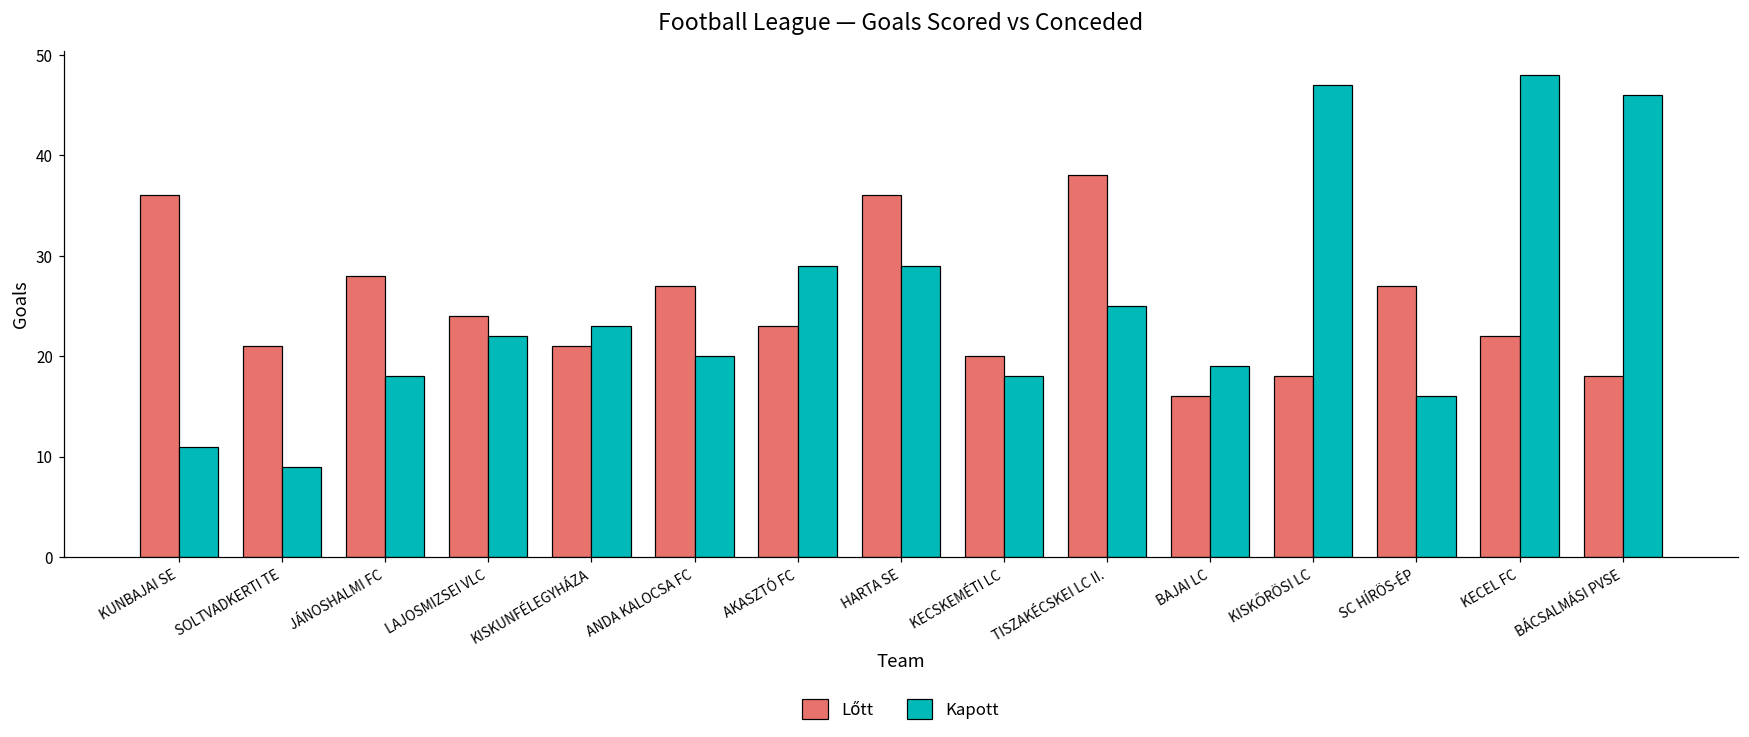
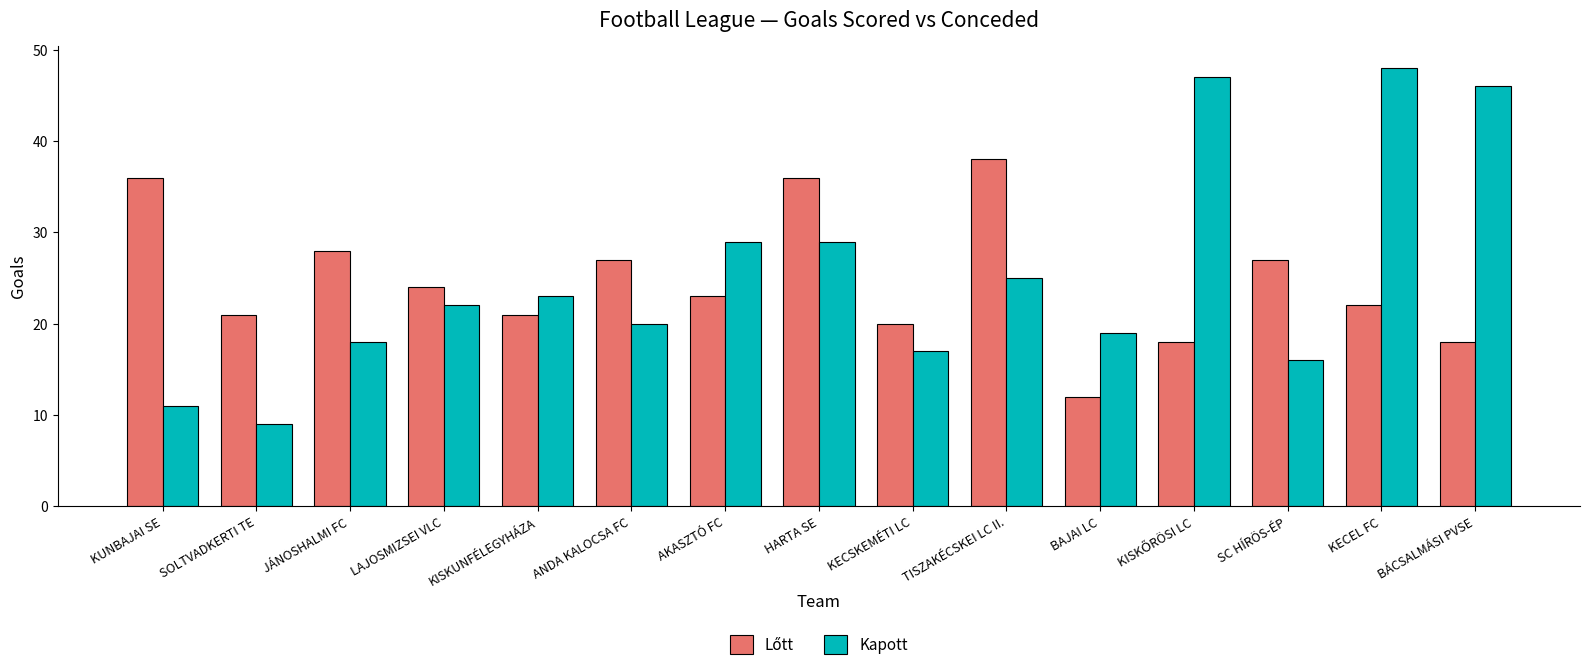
  {
    "Lőtt": {
      "KUNBAJAI SE": 36,
      "SOLTVADKERTI TE": 21,
      "JÁNOSHALMI FC": 28,
      "LAJOSMIZSEI VLC": 24,
      "KISKUNFÉLEGYHÁZA": 21,
      "ANDA KALOCSA FC": 27,
      "AKASZTÓ FC": 23,
      "HARTA SE": 36,
      "KECSKEMÉTI LC": 20,
      "TISZAKÉCSKEI LC II.": 38,
-     "BAJAI LC": 16,
+     "BAJAI LC": 12,
      "KISKŐRÖSI LC": 18,
      "SC HÍRÖS-ÉP": 27,
      "KECEL FC": 22,
      "BÁCSALMÁSI PVSE": 18
    },
    "Kapott": {
      "KUNBAJAI SE": 11,
      "SOLTVADKERTI TE": 9,
      "JÁNOSHALMI FC": 18,
      "LAJOSMIZSEI VLC": 22,
      "KISKUNFÉLEGYHÁZA": 23,
      "ANDA KALOCSA FC": 20,
      "AKASZTÓ FC": 29,
      "HARTA SE": 29,
-     "KECSKEMÉTI LC": 18,
+     "KECSKEMÉTI LC": 17,
      "TISZAKÉCSKEI LC II.": 25,
      "BAJAI LC": 19,
      "KISKŐRÖSI LC": 47,
      "SC HÍRÖS-ÉP": 16,
      "KECEL FC": 48,
      "BÁCSALMÁSI PVSE": 46
    }
  }
